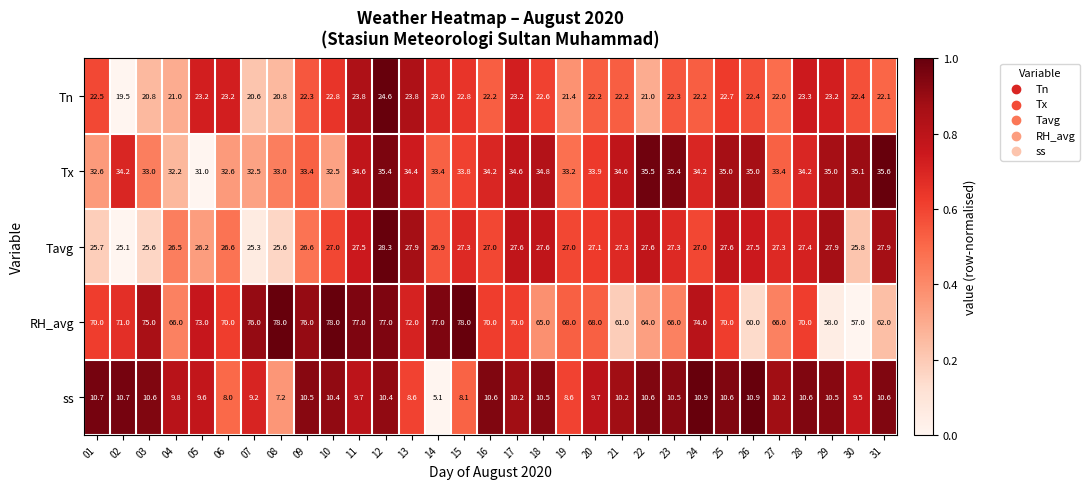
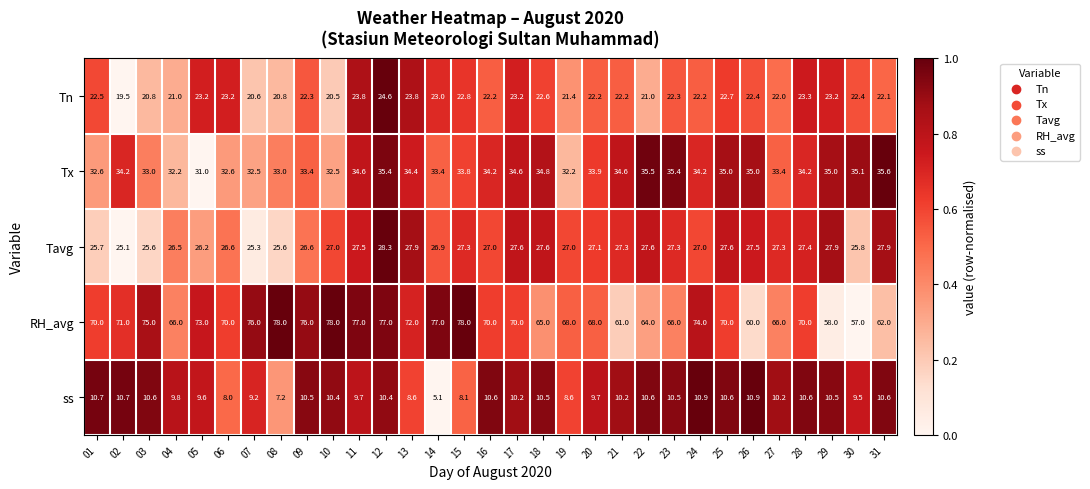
  {
    "Tn": {
      "01": 22.5,
      "02": 19.5,
      "03": 20.8,
      "04": 21.0,
      "05": 23.2,
      "06": 23.2,
      "07": 20.6,
      "08": 20.8,
      "09": 22.3,
-     "10": 22.8,
+     "10": 20.5,
      "11": 23.8,
      "12": 24.6,
      "13": 23.8,
      "14": 23.0,
      "15": 22.8,
      "16": 22.2,
      "17": 23.2,
      "18": 22.6,
      "19": 21.4,
      "20": 22.2,
      "21": 22.2,
      "22": 21.0,
      "23": 22.3,
      "24": 22.2,
      "25": 22.7,
      "26": 22.4,
      "27": 22.0,
      "28": 23.3,
      "29": 23.2,
      "30": 22.4,
      "31": 22.1
    },
    "Tx": {
      "01": 32.6,
      "02": 34.2,
      "03": 33.0,
      "04": 32.2,
      "05": 31.0,
      "06": 32.6,
      "07": 32.5,
      "08": 33.0,
      "09": 33.4,
      "10": 32.5,
      "11": 34.6,
      "12": 35.4,
      "13": 34.4,
      "14": 33.4,
      "15": 33.8,
      "16": 34.2,
      "17": 34.6,
      "18": 34.8,
-     "19": 33.2,
+     "19": 32.2,
      "20": 33.9,
      "21": 34.6,
      "22": 35.5,
      "23": 35.4,
      "24": 34.2,
      "25": 35.0,
      "26": 35.0,
      "27": 33.4,
      "28": 34.2,
      "29": 35.0,
      "30": 35.1,
      "31": 35.6
    },
    "Tavg": {
      "01": 25.7,
      "02": 25.1,
      "03": 25.6,
      "04": 26.5,
      "05": 26.2,
      "06": 26.6,
      "07": 25.3,
      "08": 25.6,
      "09": 26.6,
      "10": 27.0,
      "11": 27.5,
      "12": 28.3,
      "13": 27.9,
      "14": 26.9,
      "15": 27.3,
      "16": 27.0,
      "17": 27.6,
      "18": 27.6,
      "19": 27.0,
      "20": 27.1,
      "21": 27.3,
      "22": 27.6,
      "23": 27.3,
      "24": 27.0,
      "25": 27.6,
      "26": 27.5,
      "27": 27.3,
      "28": 27.4,
      "29": 27.9,
      "30": 25.8,
      "31": 27.9
    },
    "RH_avg": {
      "01": 70.0,
      "02": 71.0,
      "03": 75.0,
      "04": 66.0,
      "05": 73.0,
      "06": 70.0,
      "07": 76.0,
      "08": 78.0,
      "09": 76.0,
      "10": 78.0,
      "11": 77.0,
      "12": 77.0,
      "13": 72.0,
      "14": 77.0,
      "15": 78.0,
      "16": 70.0,
      "17": 70.0,
      "18": 65.0,
      "19": 68.0,
      "20": 68.0,
      "21": 61.0,
      "22": 64.0,
      "23": 66.0,
      "24": 74.0,
      "25": 70.0,
      "26": 60.0,
      "27": 66.0,
      "28": 70.0,
      "29": 58.0,
      "30": 57.0,
      "31": 62.0
    },
    "ss": {
      "01": 10.7,
      "02": 10.7,
      "03": 10.6,
      "04": 9.8,
      "05": 9.6,
      "06": 8.0,
      "07": 9.2,
      "08": 7.2,
      "09": 10.5,
      "10": 10.4,
      "11": 9.7,
      "12": 10.4,
      "13": 8.6,
      "14": 5.1,
      "15": 8.1,
      "16": 10.6,
      "17": 10.2,
      "18": 10.5,
      "19": 8.6,
      "20": 9.7,
      "21": 10.2,
      "22": 10.6,
      "23": 10.5,
      "24": 10.9,
      "25": 10.6,
      "26": 10.9,
      "27": 10.2,
      "28": 10.6,
      "29": 10.5,
      "30": 9.5,
      "31": 10.6
    }
  }
